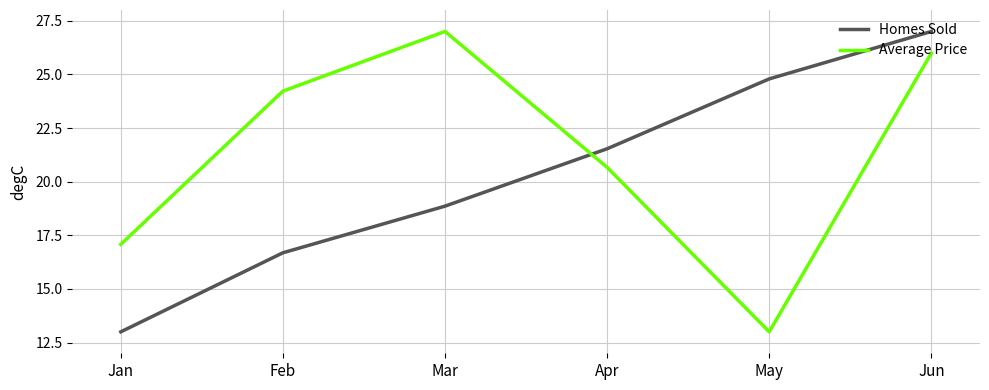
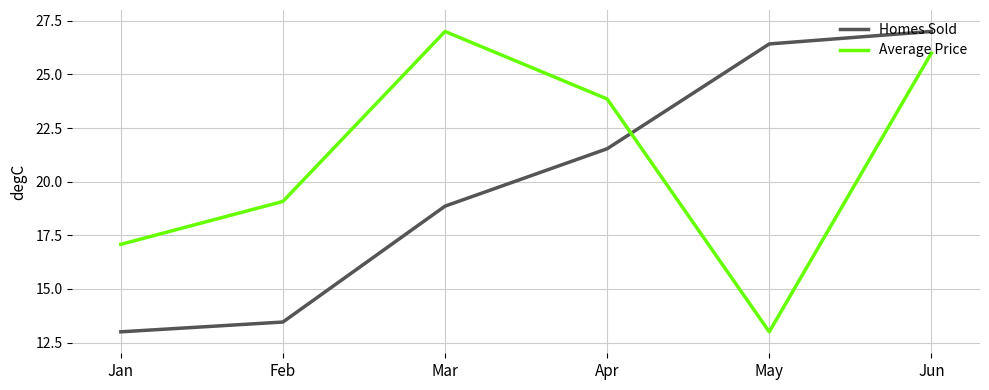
  {
    "Homes Sold": {
      "Jan": 13.0,
-     "Feb": 16.7,
+     "Feb": 13.5,
      "Mar": 18.9,
      "Apr": 21.5,
-     "May": 24.8,
+     "May": 26.4,
      "Jun": 27.0
    },
    "Average Price": {
      "Jan": 17.1,
-     "Feb": 24.2,
+     "Feb": 19.1,
      "Mar": 27.0,
-     "Apr": 20.7,
+     "Apr": 23.9,
      "May": 13.0,
      "Jun": 26.0
    }
  }
